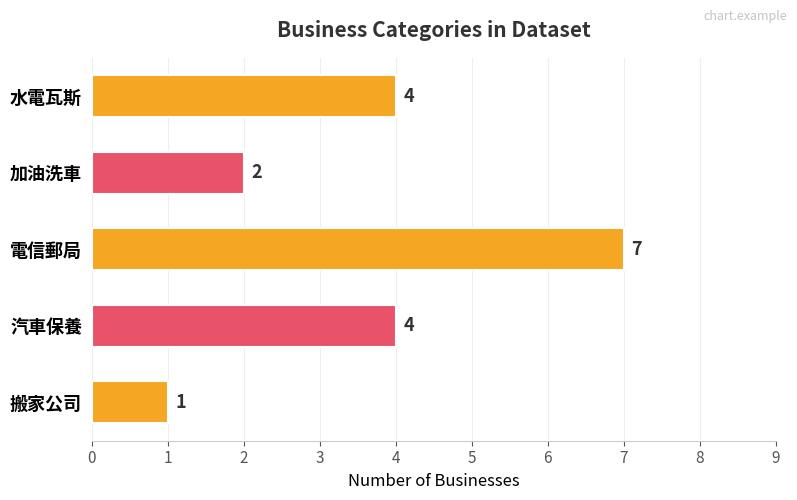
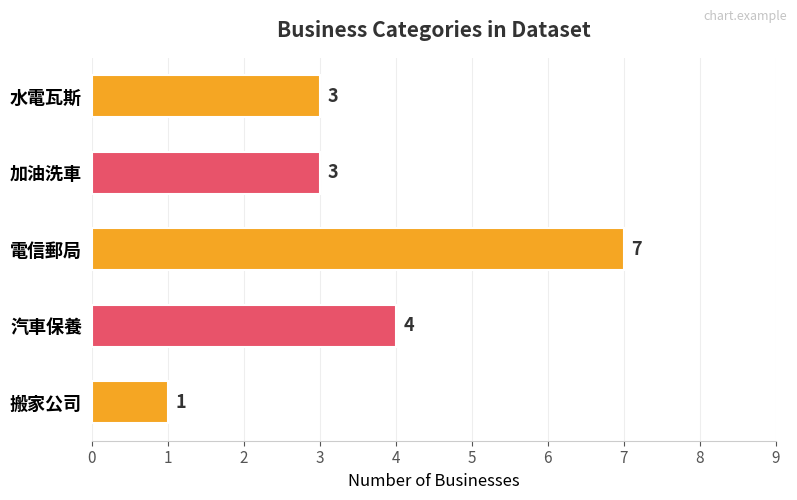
  {
-   "水電瓦斯": 4,
-   "加油洗車": 2,
+   "水電瓦斯": 3,
+   "加油洗車": 3,
    "電信郵局": 7,
    "汽車保養": 4,
    "搬家公司": 1
  }
